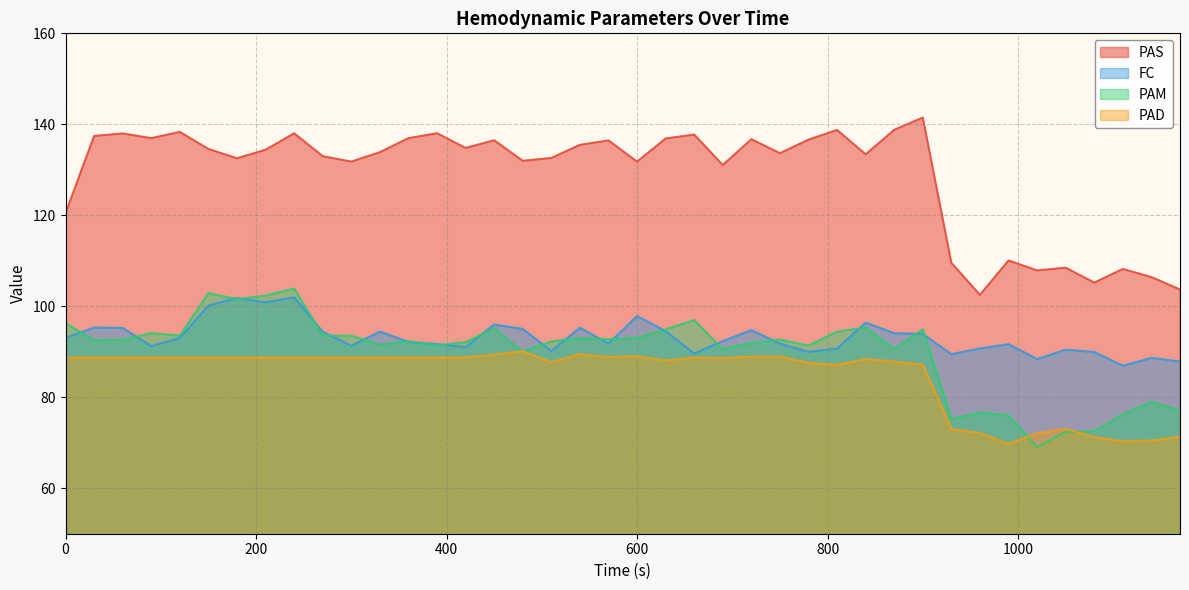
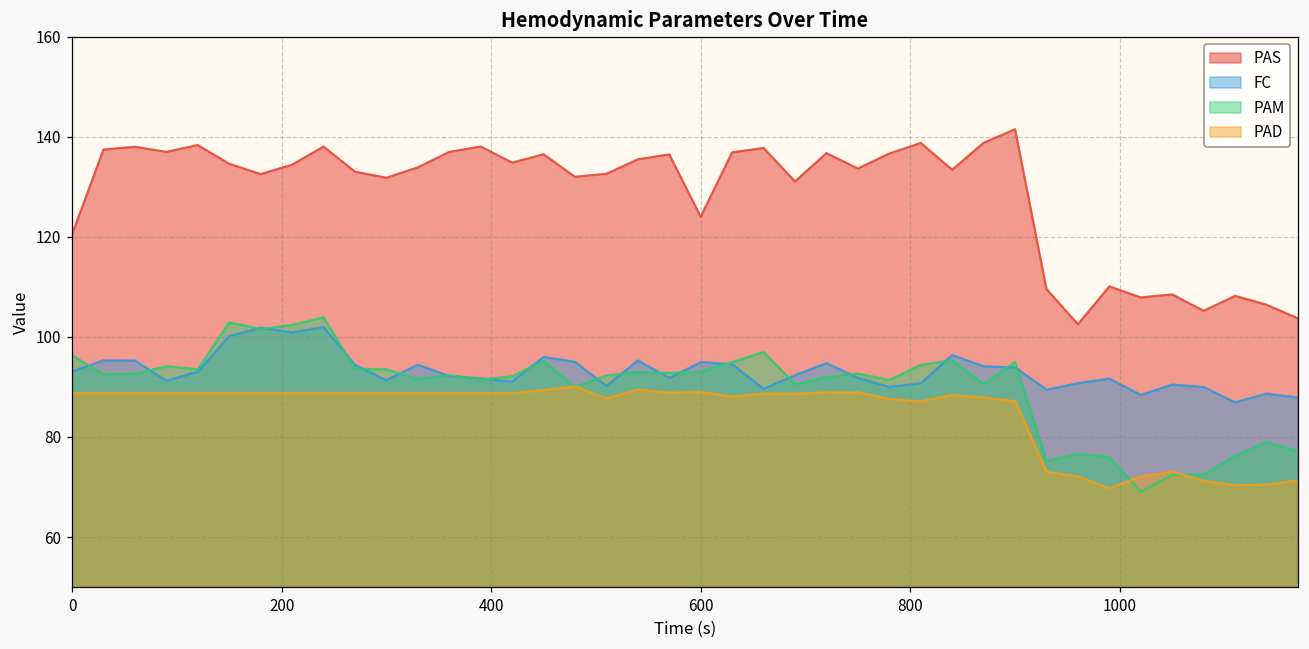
  {
    "PAS": {
      "0": 120,
-     "600": 132
+     "600": 124
    },
    "FC": {
      "0": 93,
-     "600": 98
+     "600": 95
    },
    "PAM": {
      "0": 96,
      "600": 93
    },
    "PAD": {
      "0": 89,
      "600": 89
    }
  }
